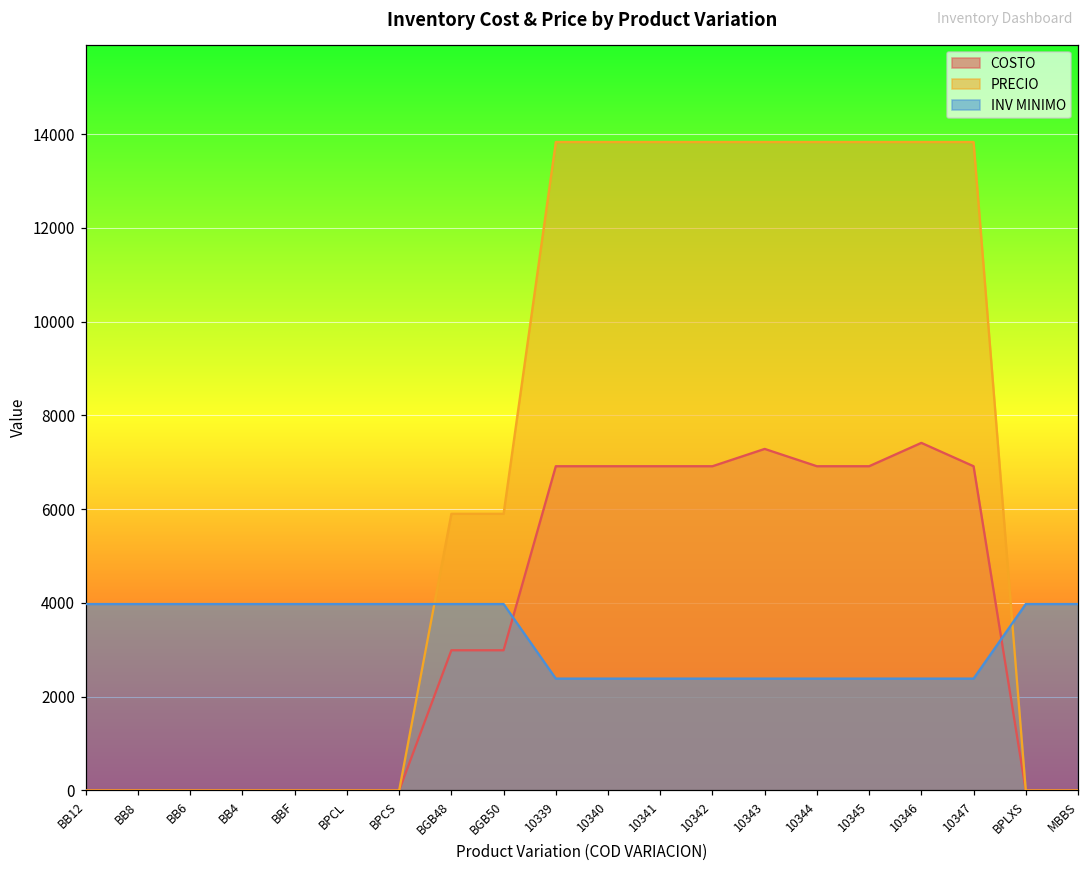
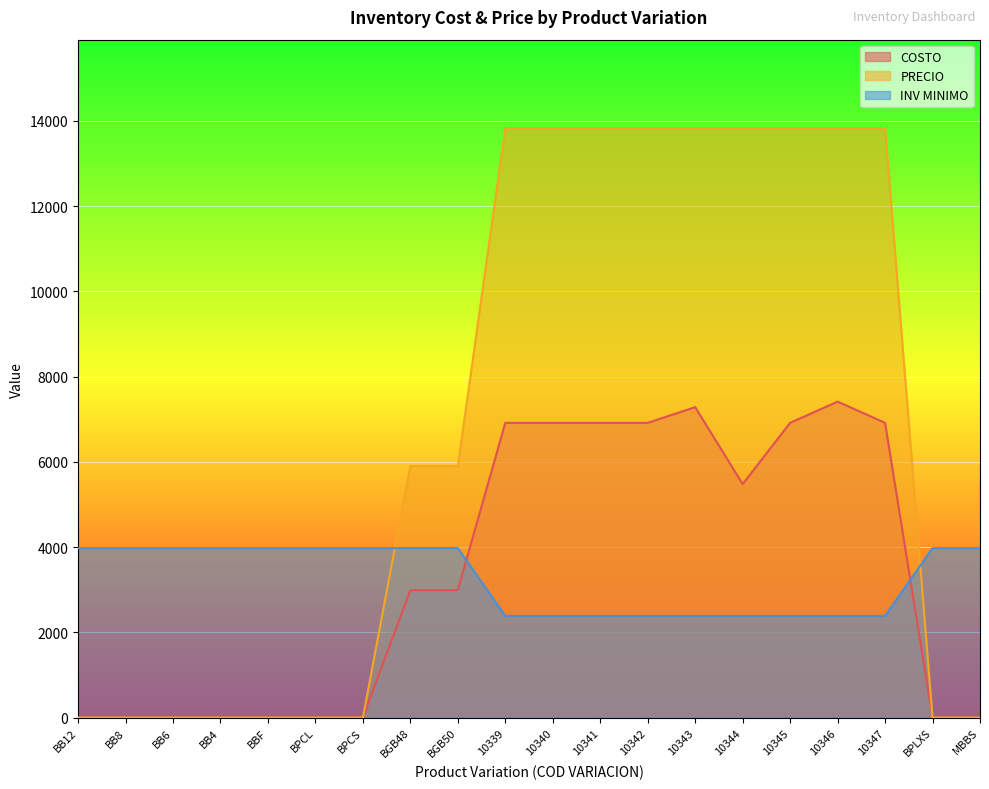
  {
    "COSTO": {
      "BGB48": 3000,
      "BGB50": 3000,
      "10339": 6900,
      "10340": 6900,
      "10341": 6900,
      "10342": 6900,
      "10343": 7300,
-     "10344": 6900,
+     "10344": 5500,
      "10345": 6900,
      "10346": 7400,
      "10347": 6900
    },
    "PRECIO": {
      "BGB48": 5900,
      "BGB50": 5900,
      "10339": 13800,
      "10340": 13800,
      "10341": 13800,
      "10342": 13800,
      "10343": 13800,
      "10344": 13800,
      "10345": 13800,
      "10346": 13800,
      "10347": 13800
    },
    "INV MINIMO": {
      "BB12": 4000,
      "BB8": 4000,
      "BB6": 4000,
      "BB4": 4000,
      "BBF": 4000,
      "BPCL": 4000,
      "BPCS": 4000,
      "BGB48": 4000,
      "BGB50": 4000,
      "10339": 2400,
      "10340": 2400,
      "10341": 2400,
      "10342": 2400,
      "10343": 2400,
      "10344": 2400,
      "10345": 2400,
      "10346": 2400,
      "10347": 2400,
      "BPLXS": 4000,
      "MBBS": 4000
    }
  }
